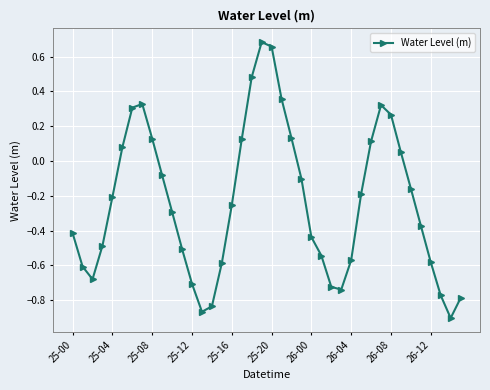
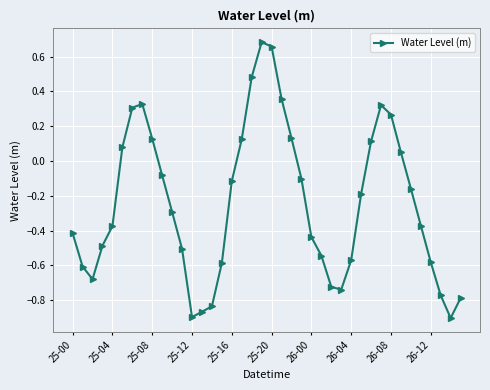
  {
    "25-00": -0.41,
-   "25-04": -0.21,
+   "25-04": -0.37,
    "25-08": 0.13,
-   "25-12": -0.71,
-   "25-16": -0.25,
+   "25-12": -0.90,
+   "25-16": -0.11,
    "25-20": 0.66,
    "26-00": -0.44,
    "26-04": -0.57,
    "26-08": 0.27,
    "26-12": -0.58
  }
